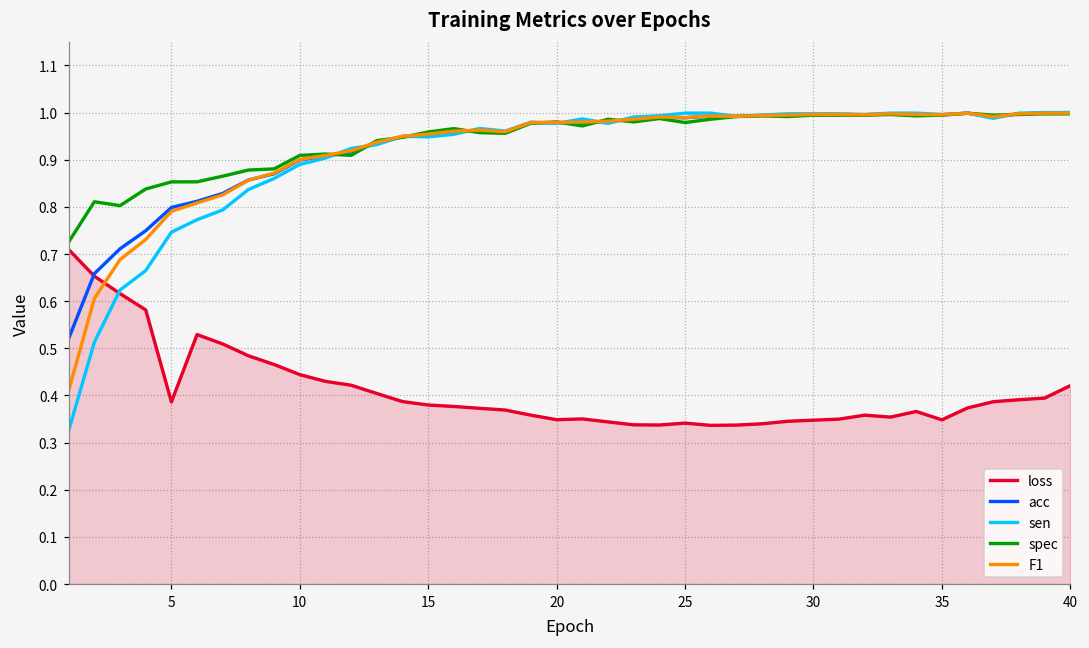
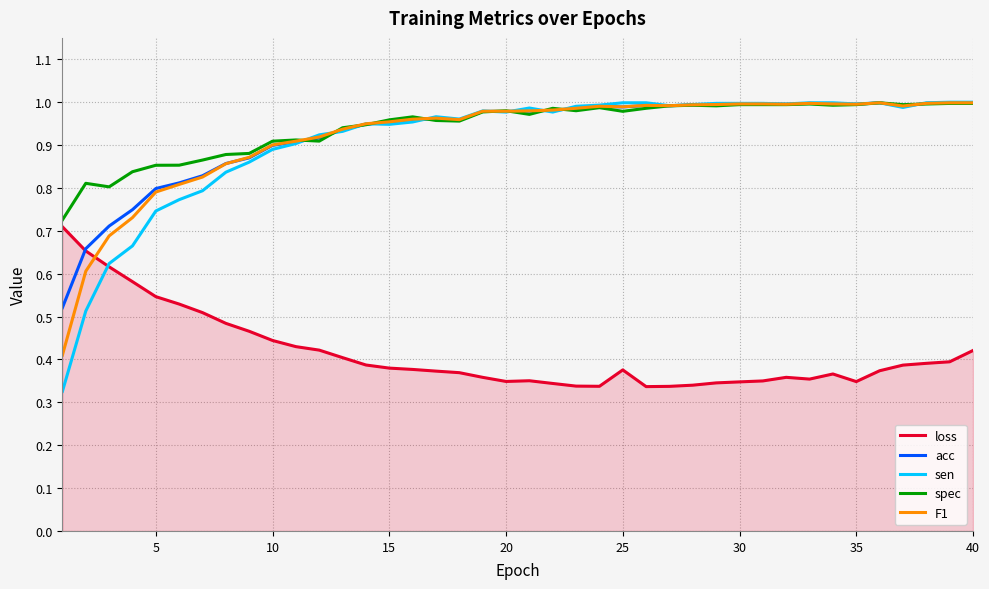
  {
    "loss": {
-     "5": 0.39,
+     "5": 0.55,
      "10": 0.44,
      "15": 0.38,
      "20": 0.35,
-     "25": 0.34,
+     "25": 0.38,
      "30": 0.35,
      "35": 0.35,
      "40": 0.42
    },
    "acc": {
      "5": 0.80
    },
    "sen": {
      "5": 0.75,
      "10": 0.89,
      "25": 1.00
    },
    "spec": {
      "5": 0.85,
      "10": 0.91,
      "25": 0.98
    },
    "F1": {
      "5": 0.79
    }
  }
